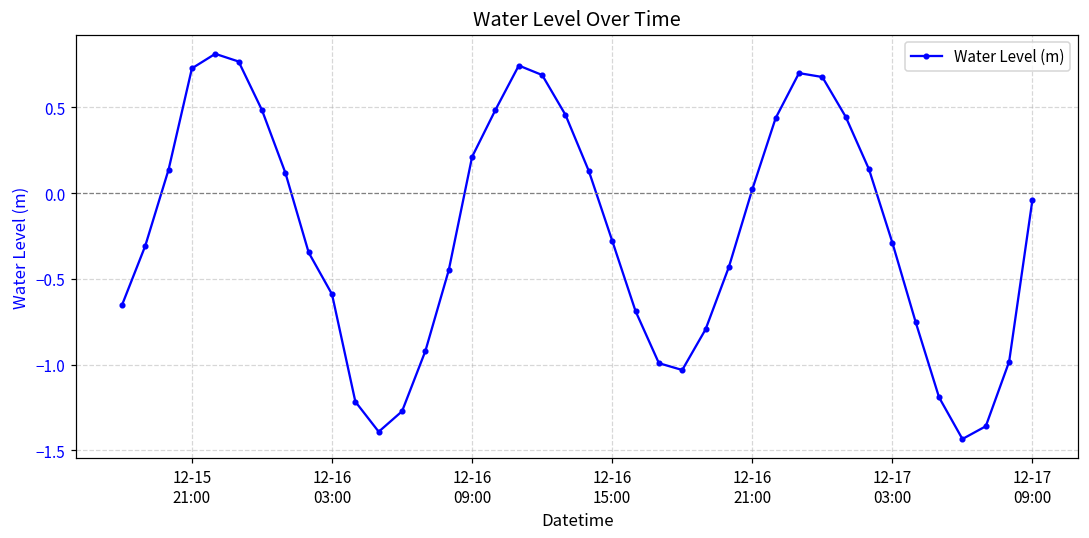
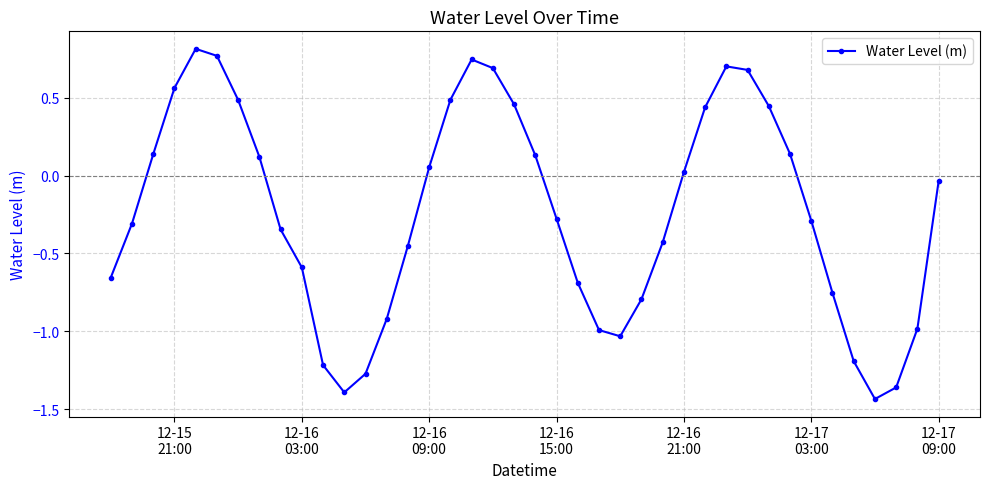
  {
-   "12-15 21:00": 0.73,
+   "12-15 21:00": 0.56,
    "12-16 03:00": -0.59,
-   "12-16 09:00": 0.21,
+   "12-16 09:00": 0.05,
    "12-16 15:00": -0.28,
    "12-16 21:00": 0.02,
    "12-17 03:00": -0.29,
    "12-17 09:00": -0.04
  }
